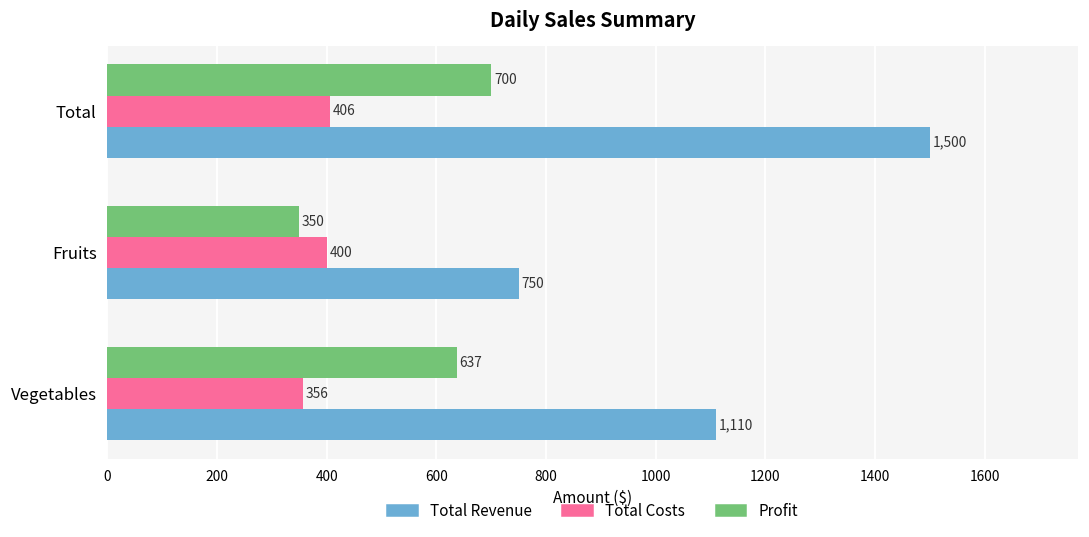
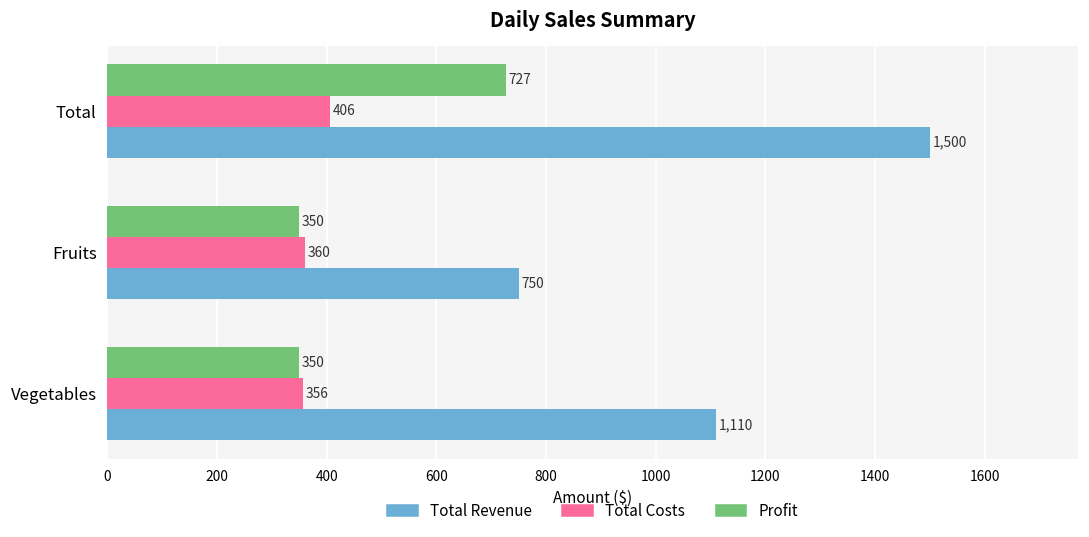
  {
    "Total Revenue": {
      "Total": "1,500",
      "Fruits": "750",
      "Vegetables": "1,110"
    },
    "Total Costs": {
      "Total": "406",
-     "Fruits": "400",
+     "Fruits": "360",
      "Vegetables": "356"
    },
    "Profit": {
-     "Total": "700",
+     "Total": "727",
      "Fruits": "350",
-     "Vegetables": "637"
+     "Vegetables": "350"
    }
  }
